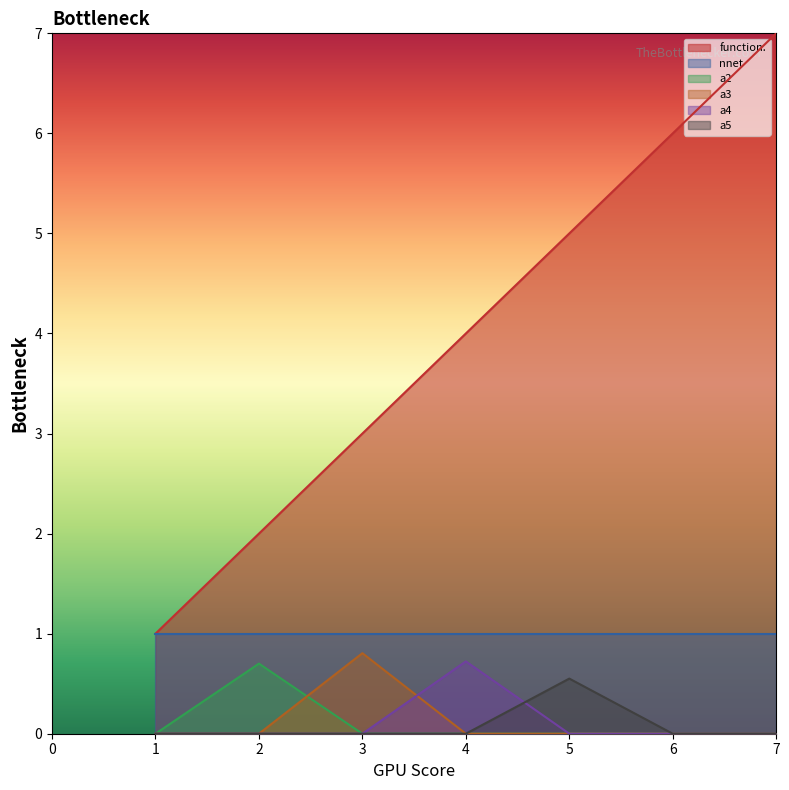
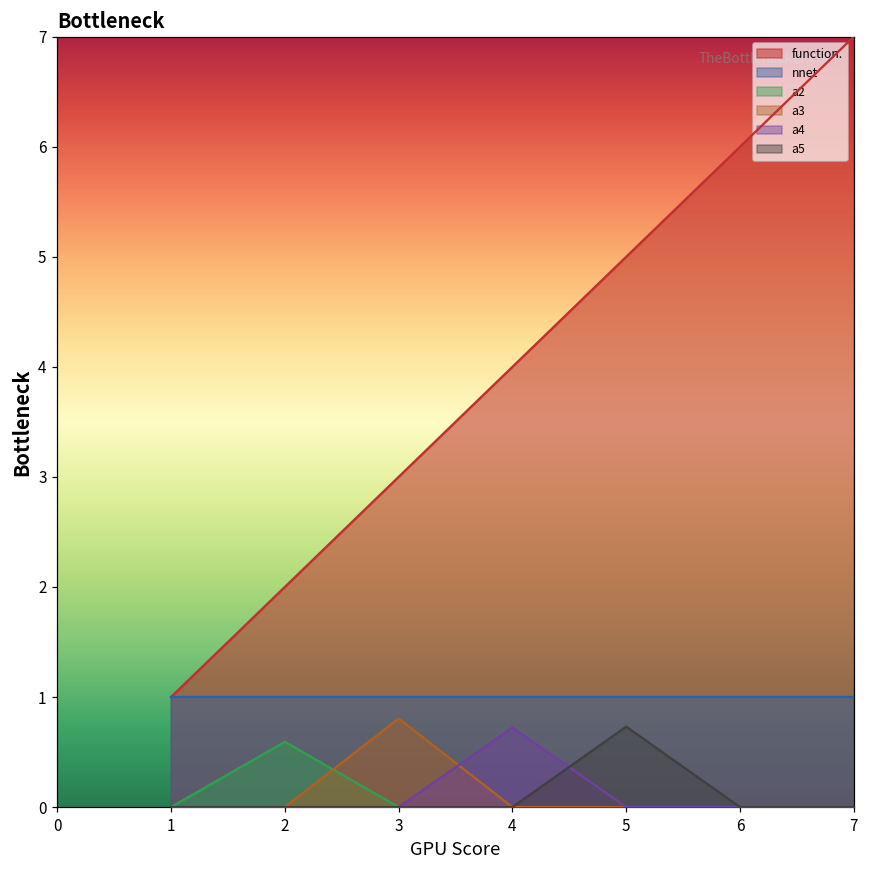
  {
    "a2": {
-     "2": 0.70
+     "2": 0.59
    },
    "a5": {
-     "5": 0.55
+     "5": 0.73
    }
  }
